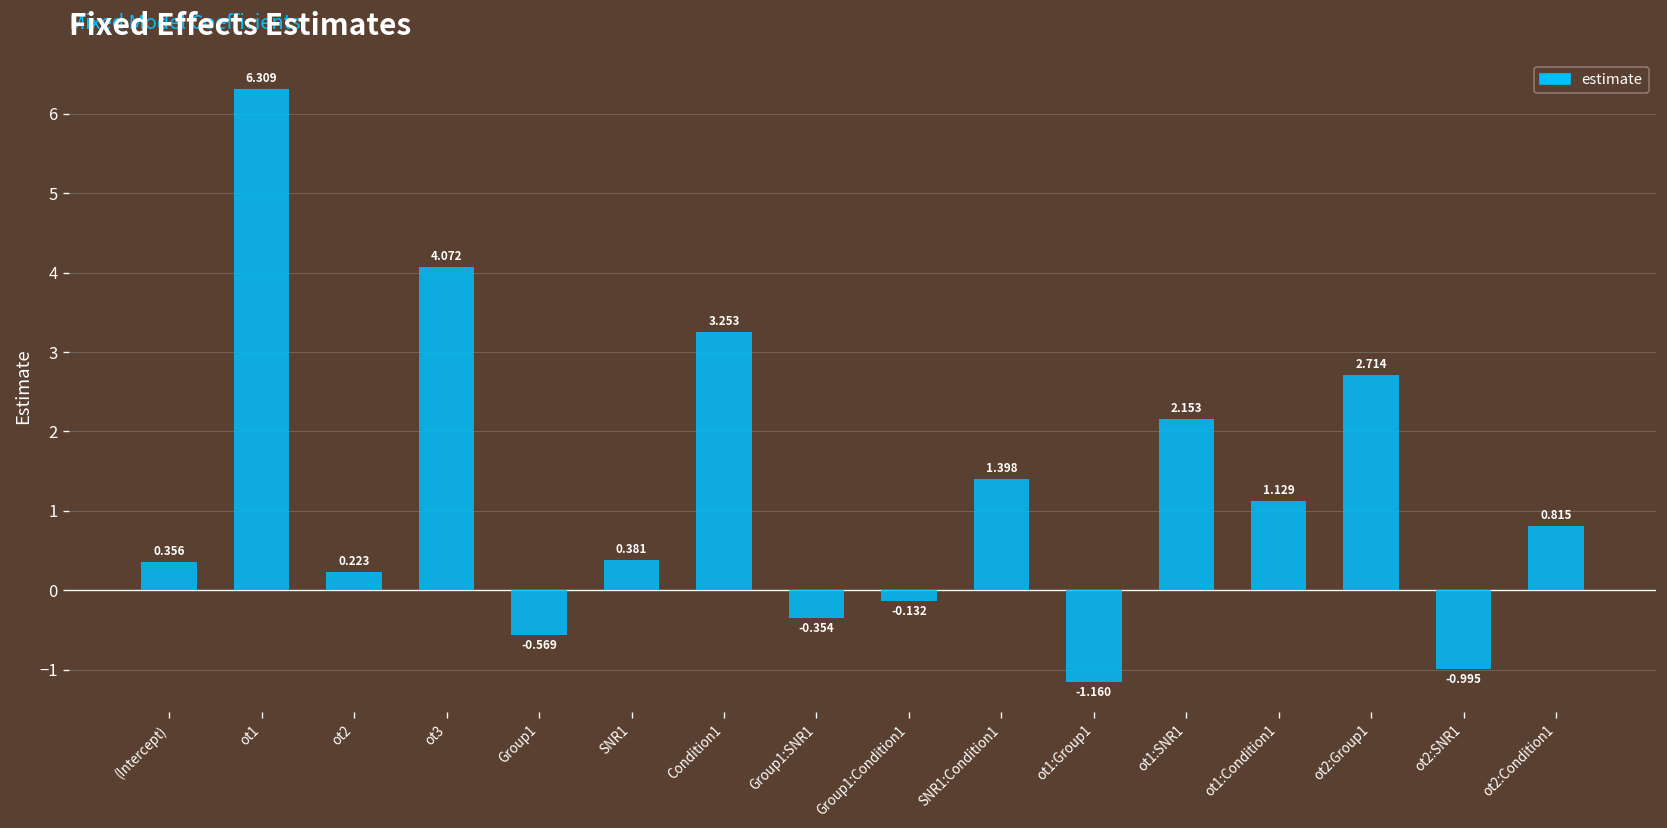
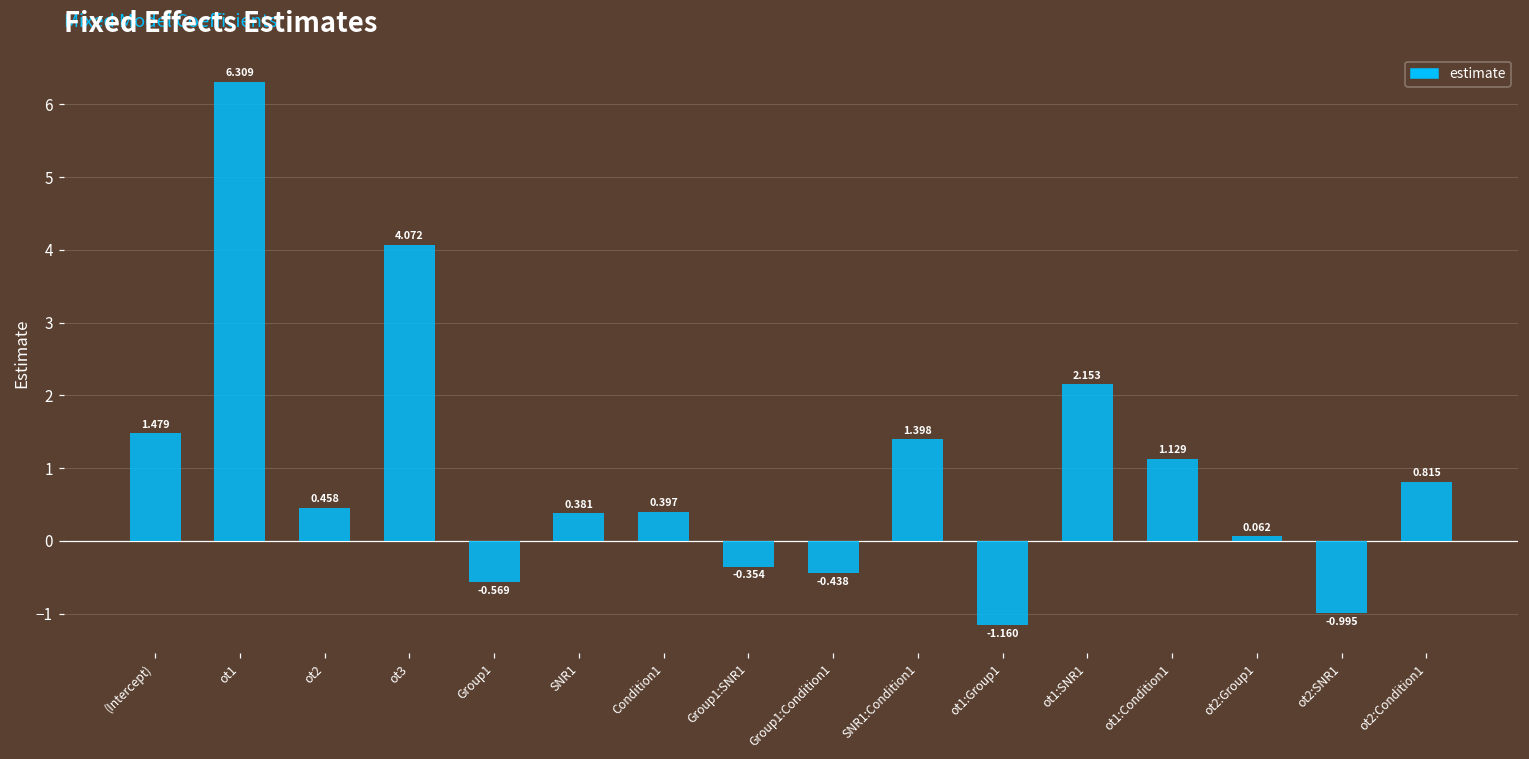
  {
-   "(Intercept)": 0.356,
+   "(Intercept)": 1.479,
    "ot1": 6.309,
-   "ot2": 0.223,
+   "ot2": 0.458,
    "ot3": 4.072,
    "Group1": -0.569,
    "SNR1": 0.381,
-   "Condition1": 3.253,
+   "Condition1": 0.397,
    "Group1:SNR1": -0.354,
-   "Group1:Condition1": -0.132,
+   "Group1:Condition1": -0.438,
    "SNR1:Condition1": 1.398,
    "ot1:Group1": -1.160,
    "ot1:SNR1": 2.153,
    "ot1:Condition1": 1.129,
-   "ot2:Group1": 2.714,
+   "ot2:Group1": 0.062,
    "ot2:SNR1": -0.995,
    "ot2:Condition1": 0.815
  }
